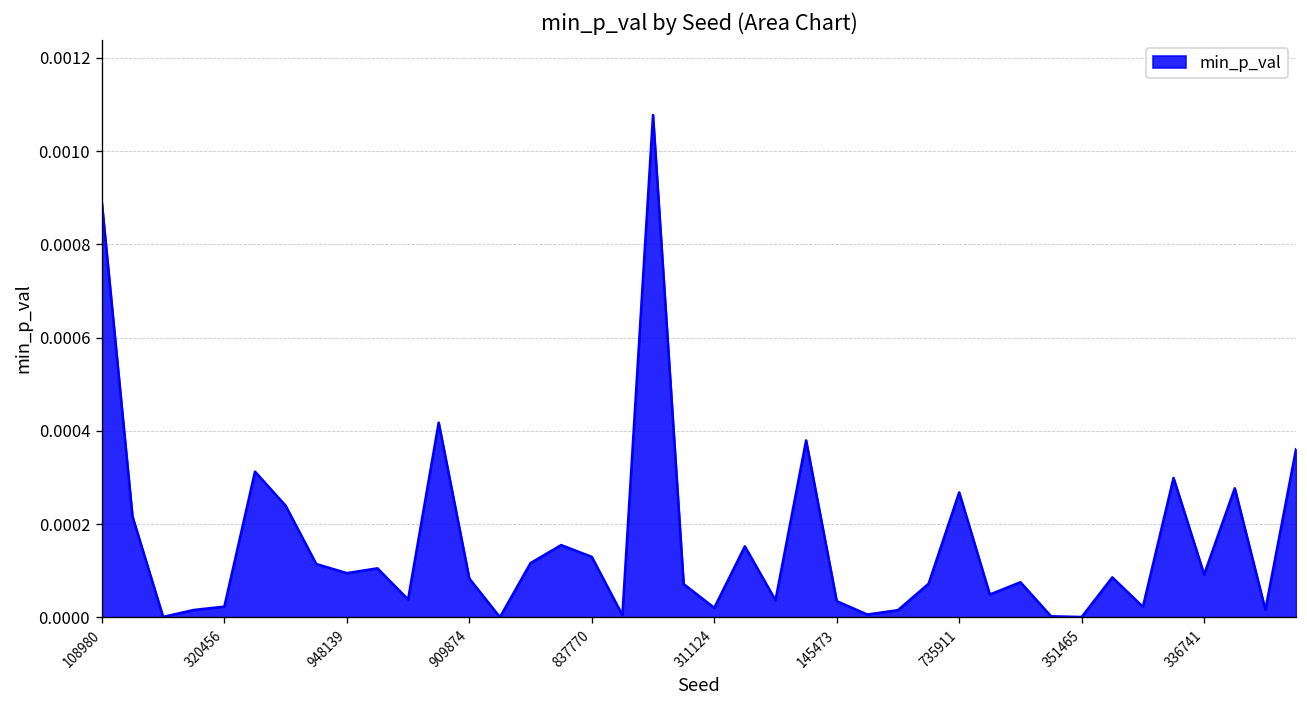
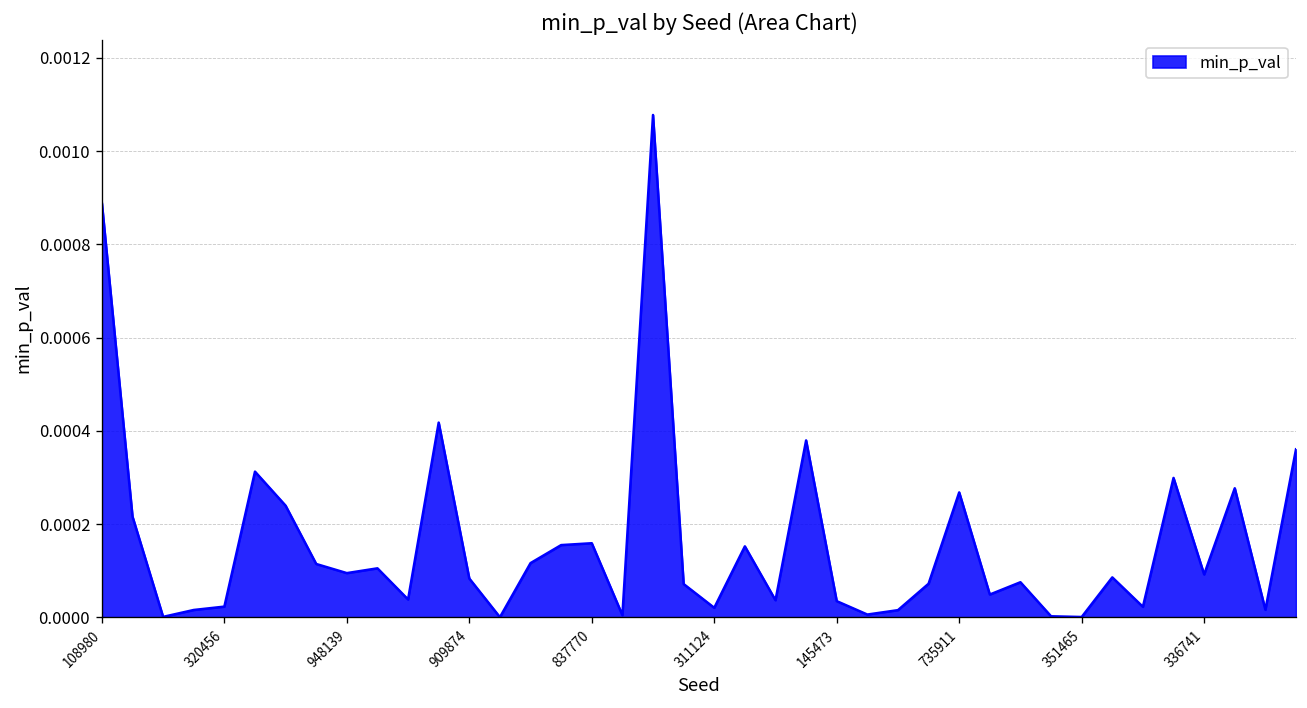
  {
    "108980": 0.00089,
    "320456": 0.00002,
    "948139": 0.00009,
    "909874": 0.00008,
-   "837770": 0.00013,
+   "837770": 0.00016,
    "311124": 0.00002,
    "145473": 0.00003,
    "735911": 0.00027,
    "351465": 0.00000,
    "336741": 0.00009
  }
